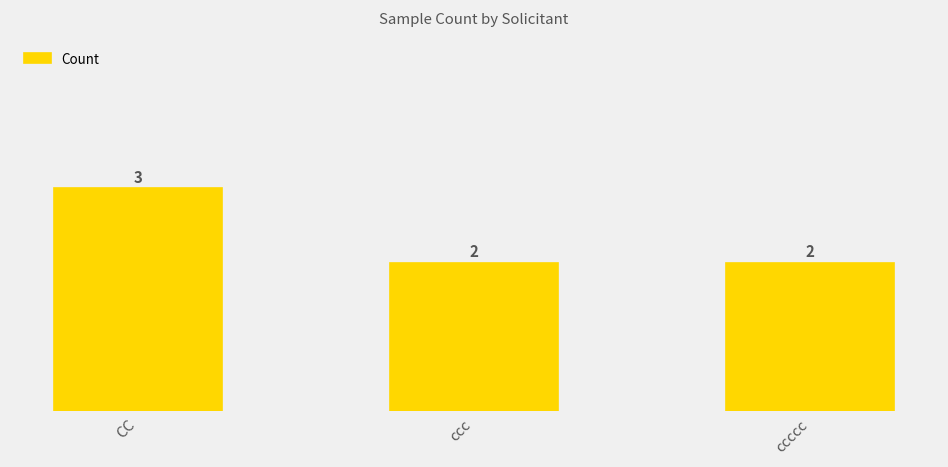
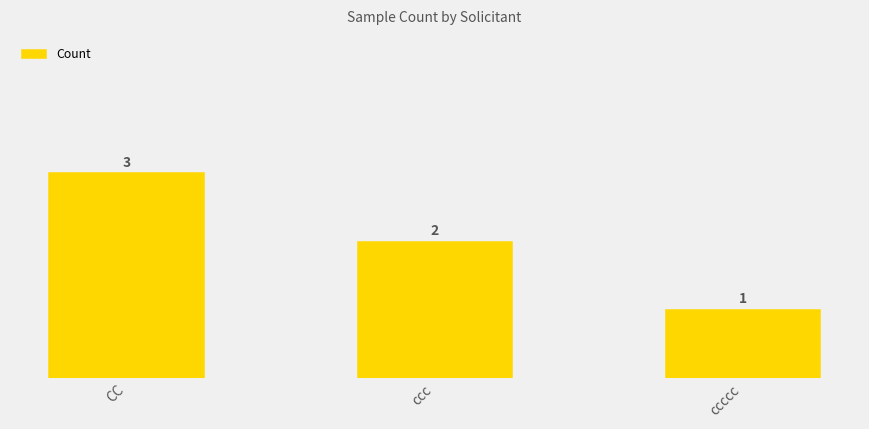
  {
    "CC": 3,
    "ccc": 2,
-   "ccccc": 2
+   "ccccc": 1
  }
